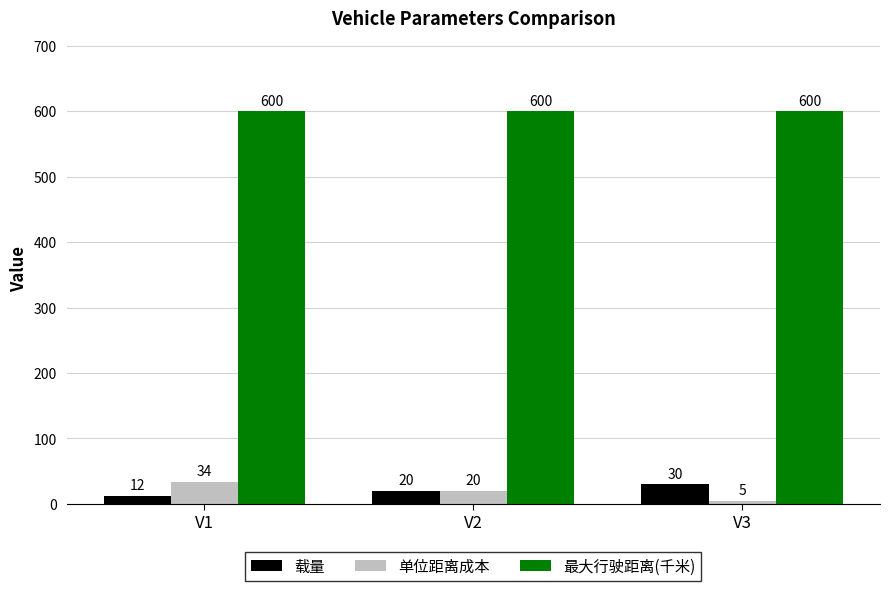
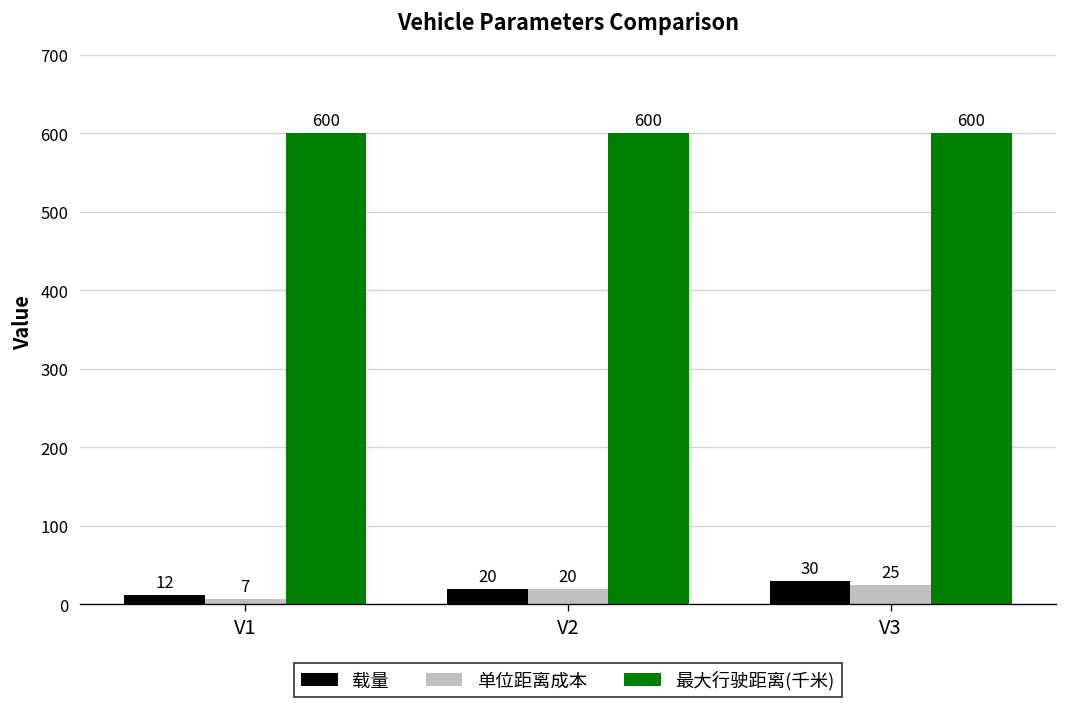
  {
    "载量": {
      "V1": 12,
      "V2": 20,
      "V3": 30
    },
    "单位距离成本": {
-     "V1": 34,
+     "V1": 7,
      "V2": 20,
-     "V3": 5
+     "V3": 25
    },
    "最大行驶距离(千米)": {
      "V1": 600,
      "V2": 600,
      "V3": 600
    }
  }
